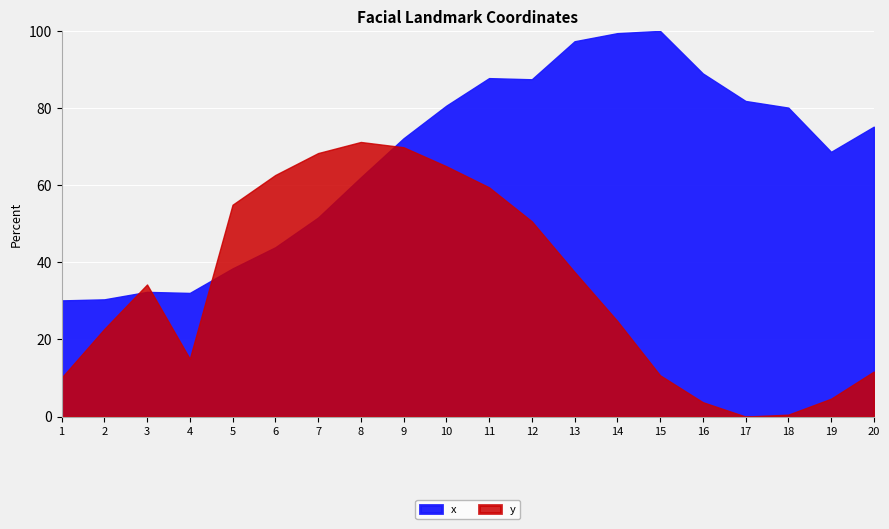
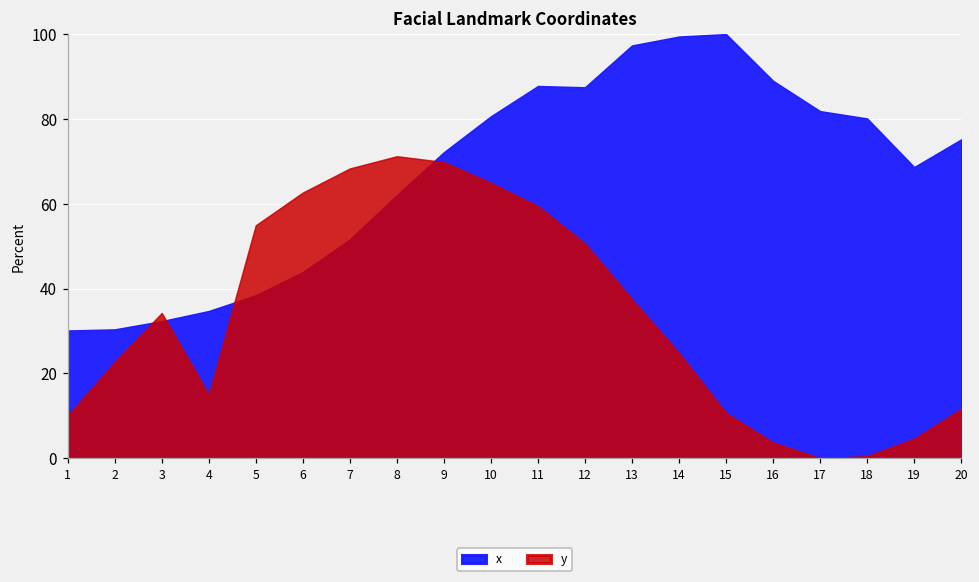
  {
    "x": {
      "1": 30,
      "2": 30,
      "3": 32,
-     "4": 32,
+     "4": 35,
      "5": 38,
      "6": 44,
      "7": 52,
      "8": 62,
      "9": 72,
      "10": 81,
      "11": 88,
      "12": 87,
      "13": 97,
      "14": 99,
      "15": 100,
      "16": 89,
      "17": 82,
      "18": 80,
      "19": 69,
      "20": 75
    },
    "y": {
      "1": 10,
      "2": 23,
      "3": 34,
      "4": 15,
      "5": 55,
      "6": 63,
      "7": 68,
      "8": 71,
      "9": 70,
      "10": 65,
      "11": 59,
      "12": 51,
      "13": 38,
      "14": 25,
      "15": 11,
      "16": 4,
      "17": 0,
      "19": 5,
      "20": 12
    }
  }
